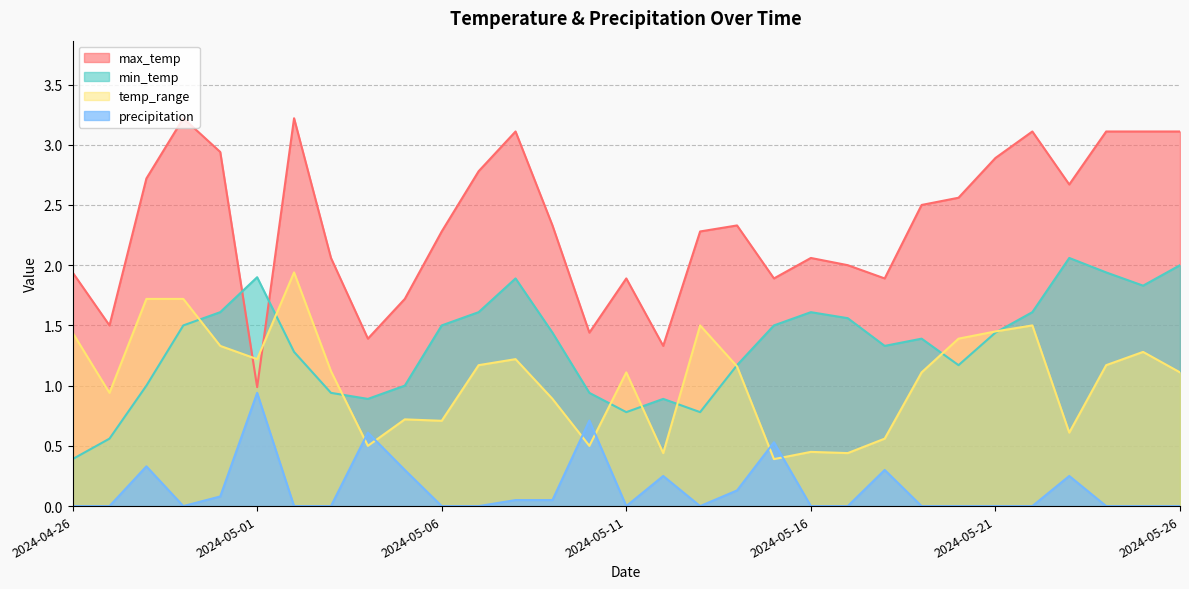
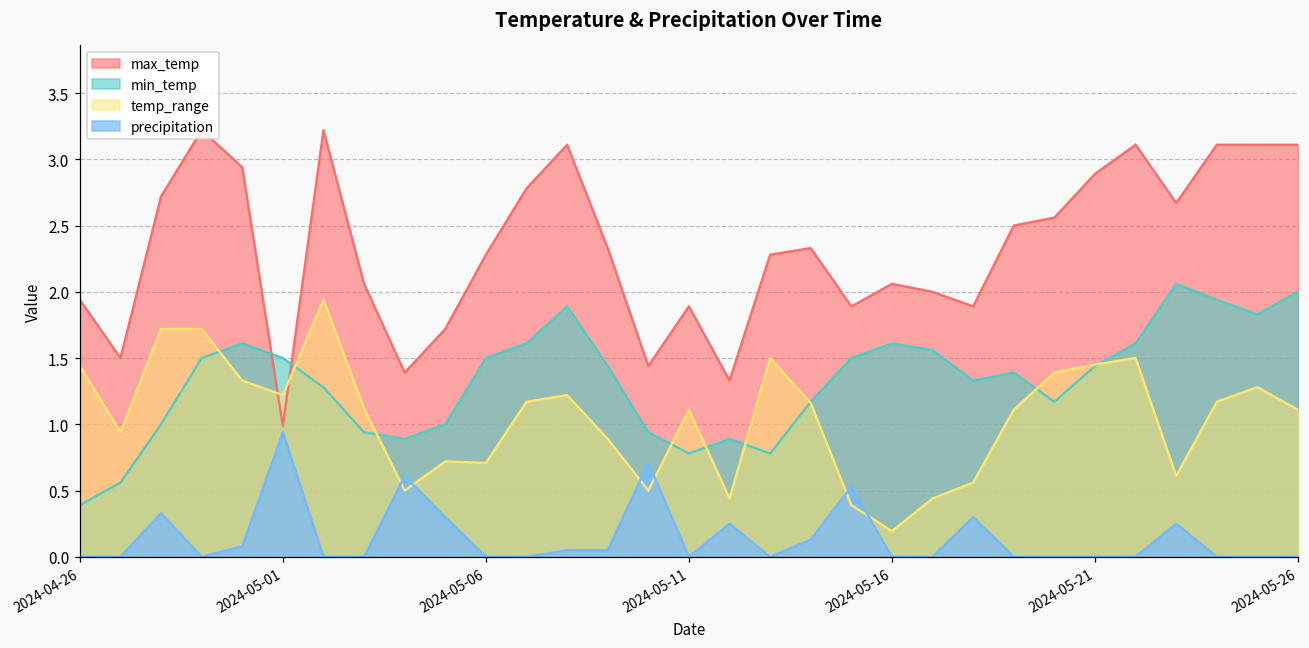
  {
    "max_temp": {
      "2024-04-26": 1.94,
      "2024-05-01": 0.99,
      "2024-05-06": 2.28,
      "2024-05-11": 1.89,
      "2024-05-16": 2.06,
      "2024-05-21": 2.89,
      "2024-05-26": 3.11
    },
    "min_temp": {
      "2024-04-26": 0.4,
-     "2024-05-01": 1.9,
+     "2024-05-01": 1.5,
      "2024-05-06": 1.5,
      "2024-05-11": 0.8,
      "2024-05-16": 1.6,
      "2024-05-26": 2.0
    },
    "temp_range": {
      "2024-04-26": 1.44,
      "2024-05-01": 1.22,
      "2024-05-06": 0.71,
      "2024-05-11": 1.11,
-     "2024-05-16": 0.45,
+     "2024-05-16": 0.19,
      "2024-05-26": 1.11
    },
    "precipitation": {
      "2024-04-26": 0.00,
      "2024-05-01": 0.94,
      "2024-05-06": 0.00,
      "2024-05-11": 0.00,
      "2024-05-16": 0.00,
      "2024-05-21": 0.00,
      "2024-05-26": 0.00
    }
  }
